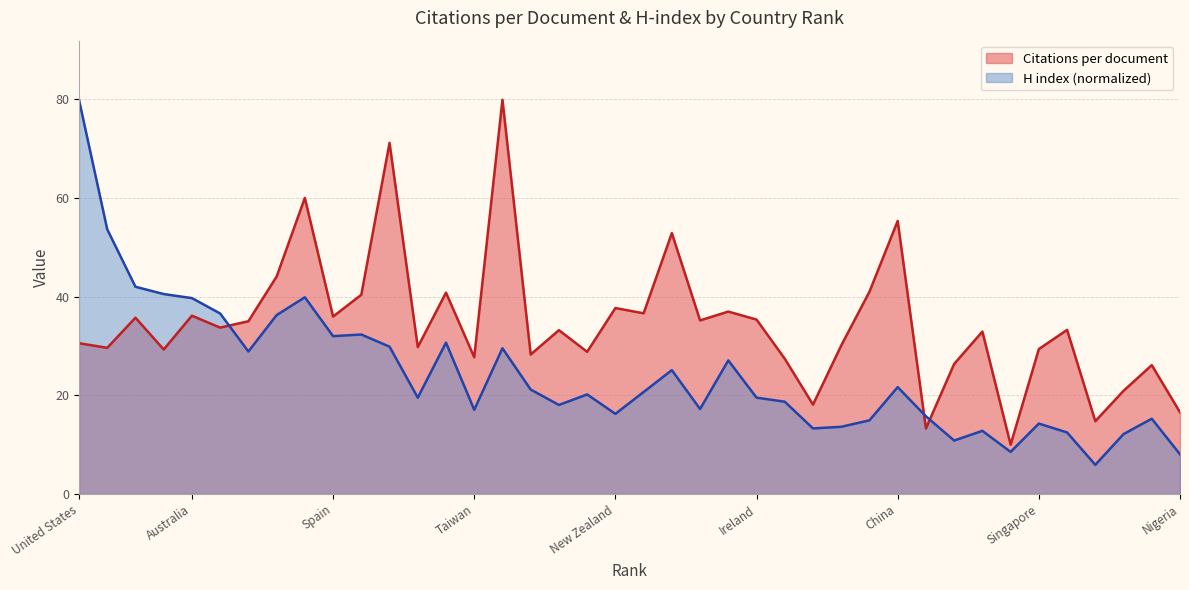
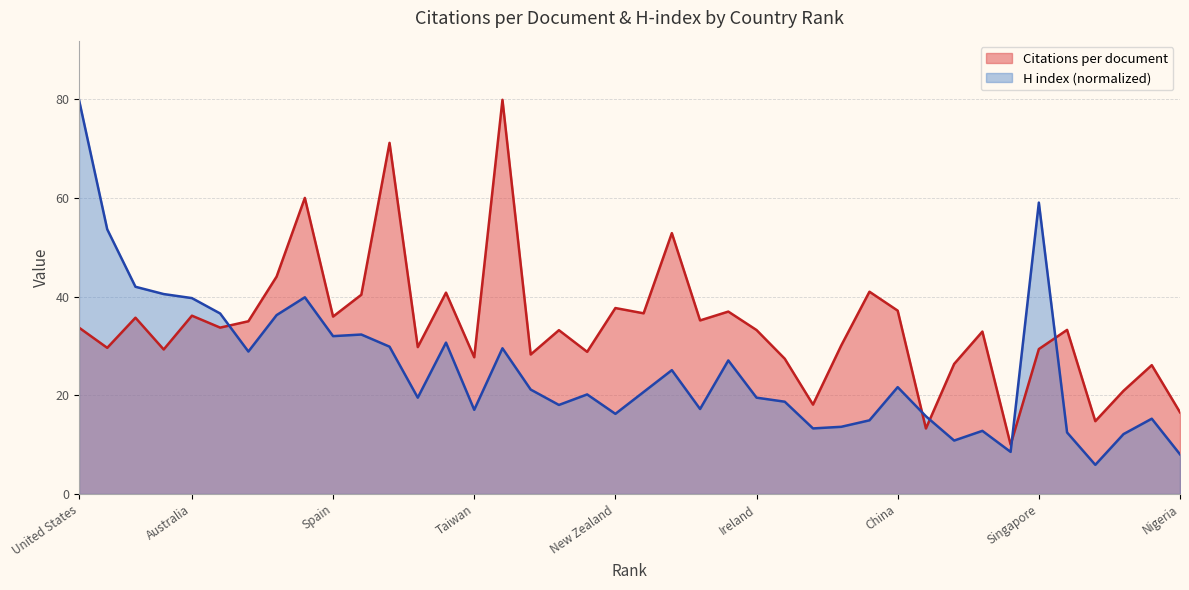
  {
    "Citations per document": {
-     "United States": 31,
+     "United States": 34,
      "Australia": 36,
      "Spain": 36,
      "Taiwan": 28,
      "New Zealand": 38,
-     "Ireland": 35,
-     "China": 55,
+     "Ireland": 33,
+     "China": 37,
      "Singapore": 29,
      "Nigeria": 17
    },
    "H index (normalized)": {
      "United States": 80,
      "Australia": 40,
      "Spain": 32,
      "Taiwan": 17,
      "New Zealand": 16,
      "Ireland": 20,
      "China": 22,
-     "Singapore": 14,
+     "Singapore": 59,
      "Nigeria": 8
    }
  }
